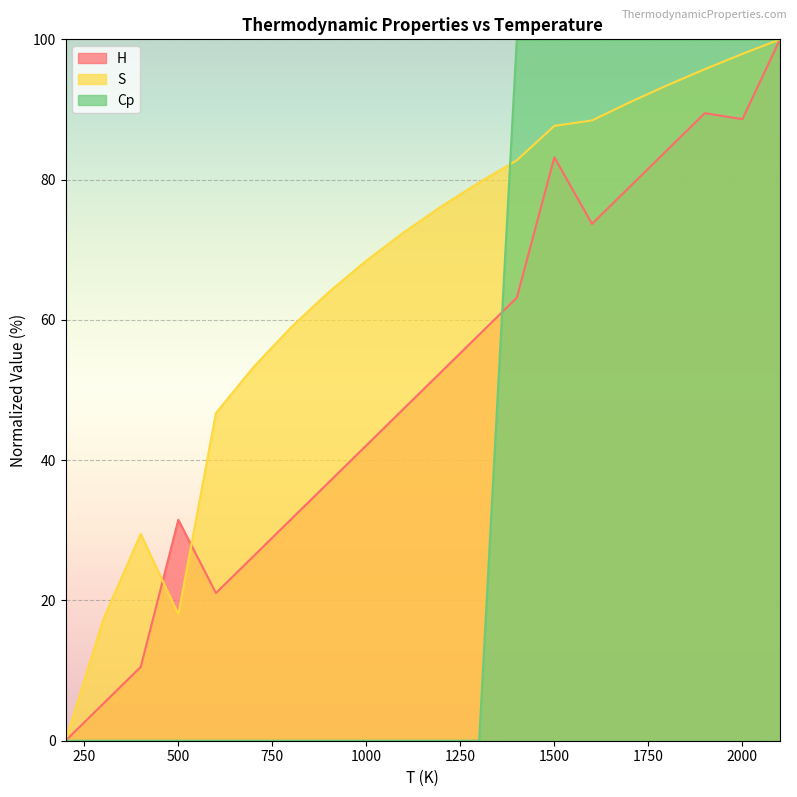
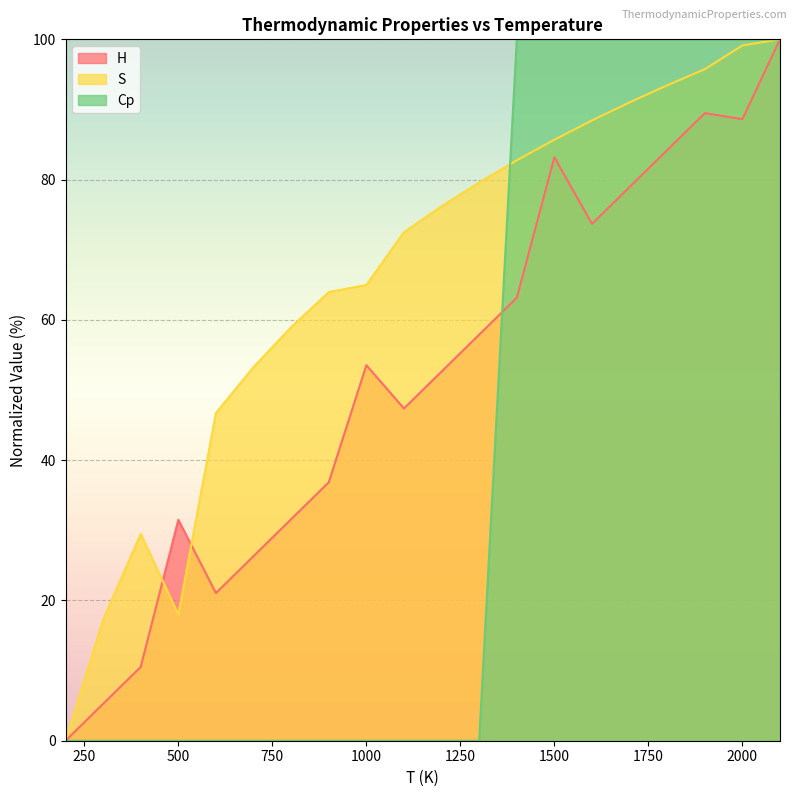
  {
    "H": {
      "500": 31,
-     "1000": 42,
+     "1000": 54,
      "1500": 83,
      "2000": 89
    },
    "S": {
      "500": 18,
-     "1000": 68,
-     "1500": 88,
-     "2000": 98
+     "1000": 65,
+     "1500": 86,
+     "2000": 99
    },
    "Cp": {
      "500": 0,
      "1000": 0,
      "1500": 100,
      "2000": 100
    }
  }
